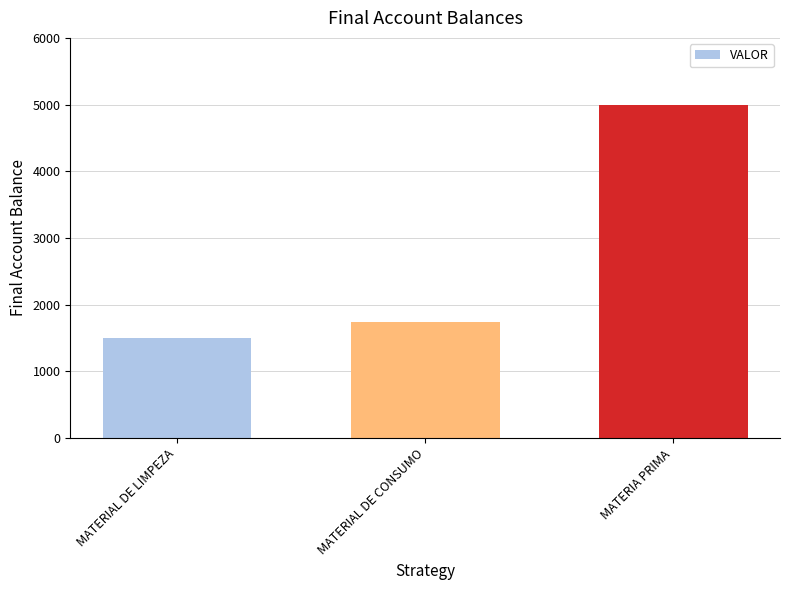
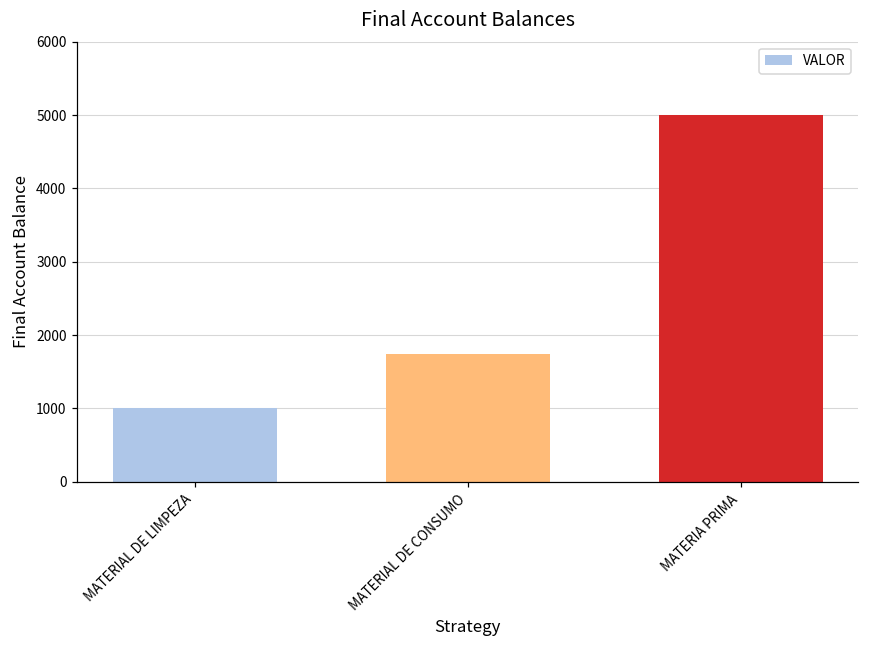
  {
-   "MATERIAL DE LIMPEZA": 1500,
+   "MATERIAL DE LIMPEZA": 1000,
    "MATERIAL DE CONSUMO": 1700,
    "MATERIA PRIMA": 5000
  }
